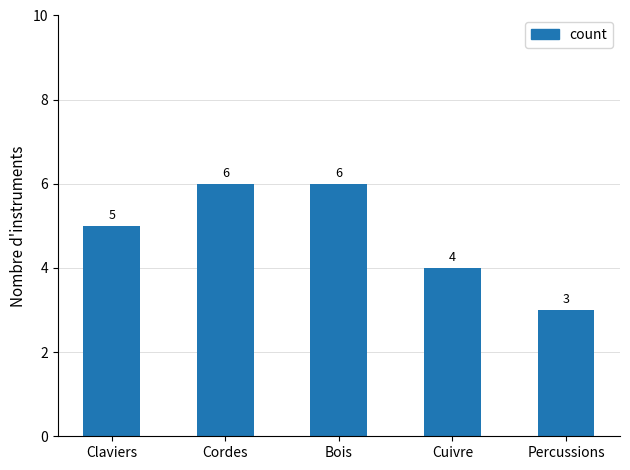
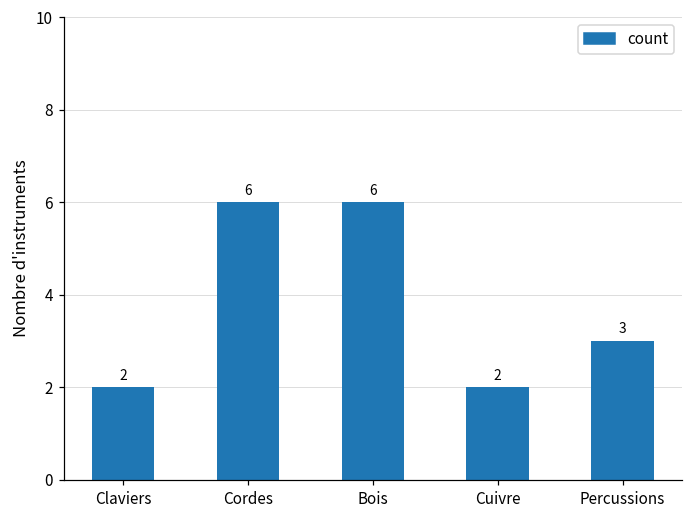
  {
-   "Claviers": 5,
+   "Claviers": 2,
    "Cordes": 6,
    "Bois": 6,
-   "Cuivre": 4,
+   "Cuivre": 2,
    "Percussions": 3
  }
